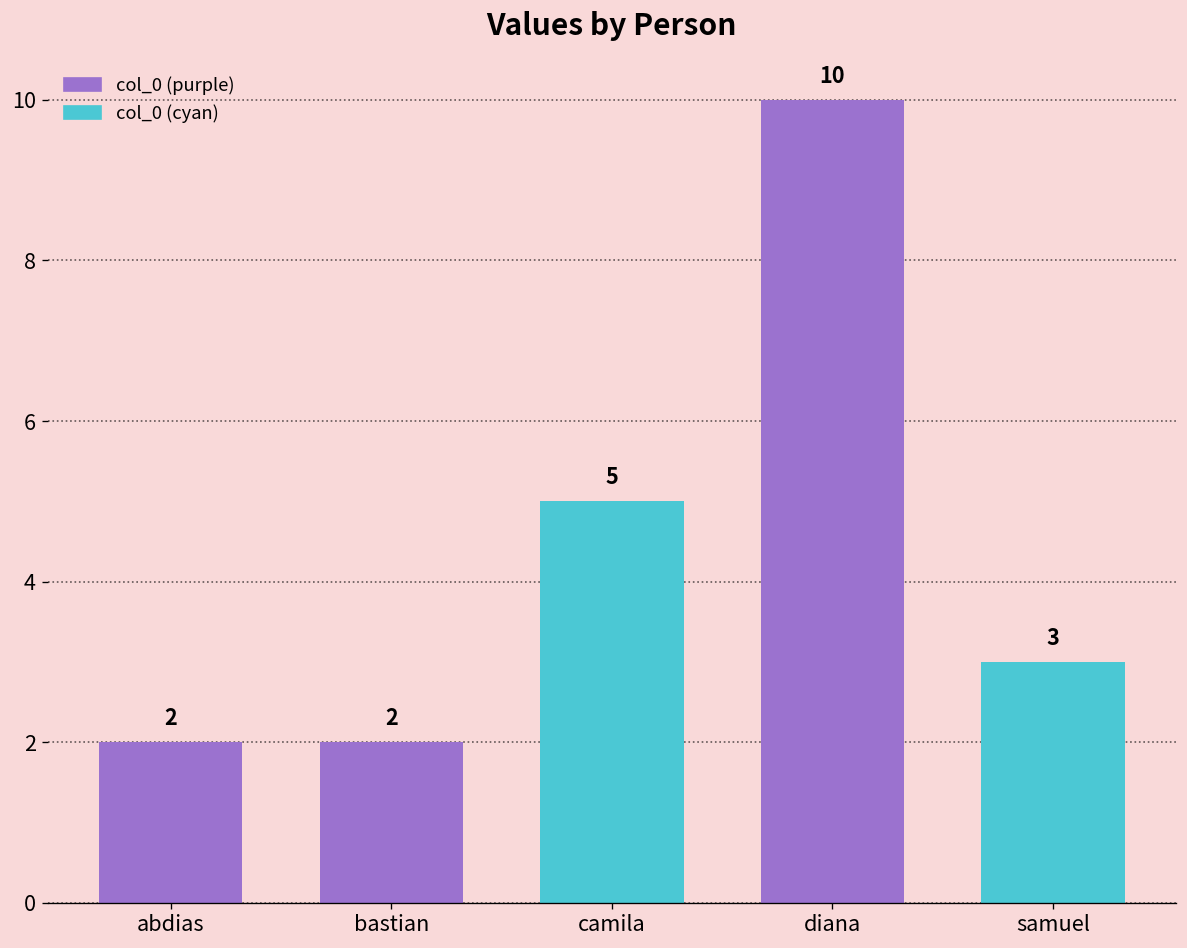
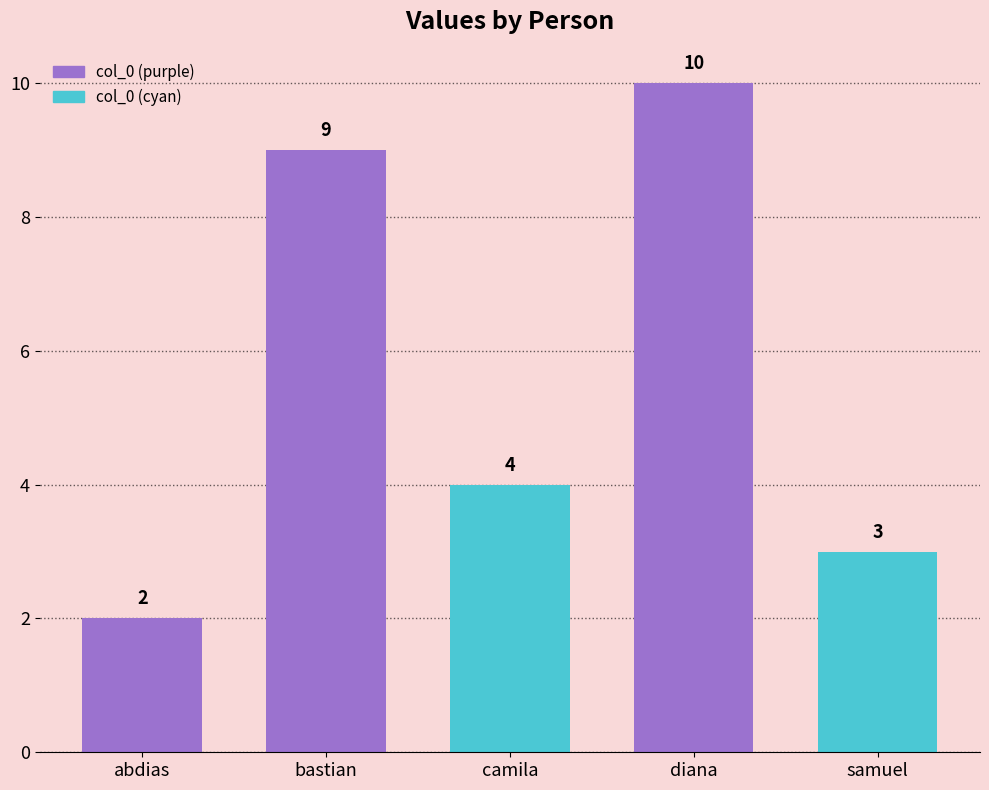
  {
    "abdias": 2,
-   "bastian": 2,
-   "camila": 5,
+   "bastian": 9,
+   "camila": 4,
    "diana": 10,
    "samuel": 3
  }
